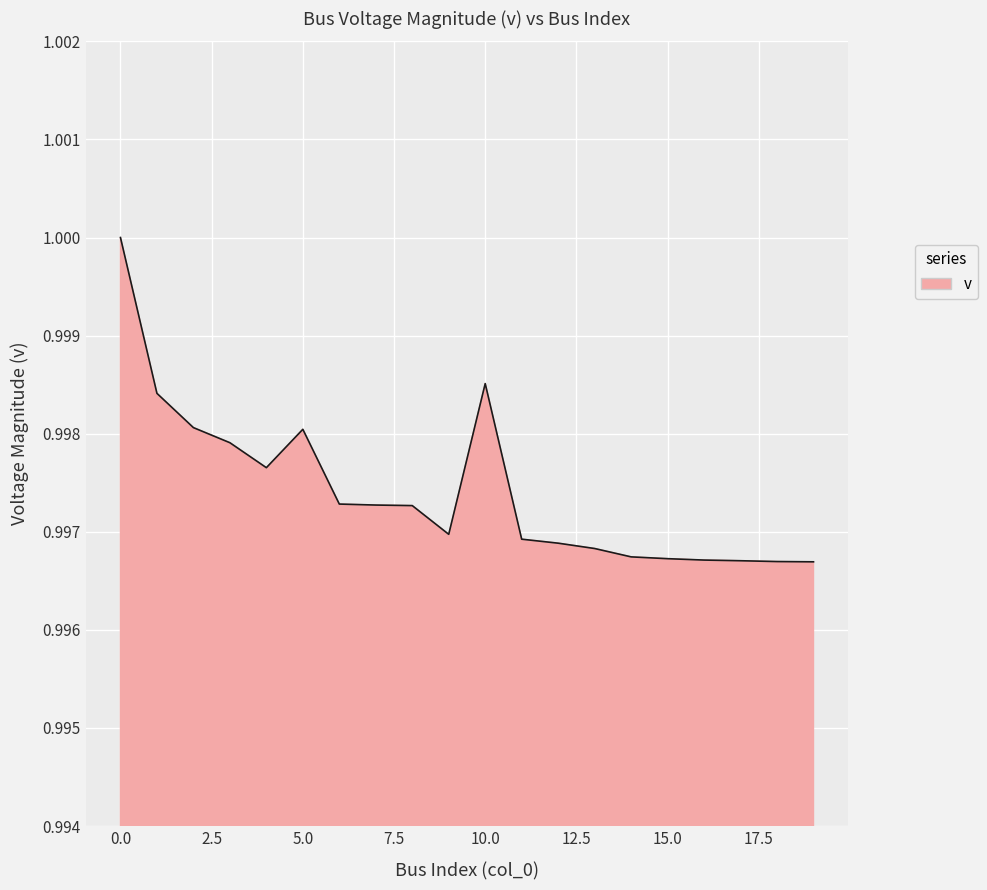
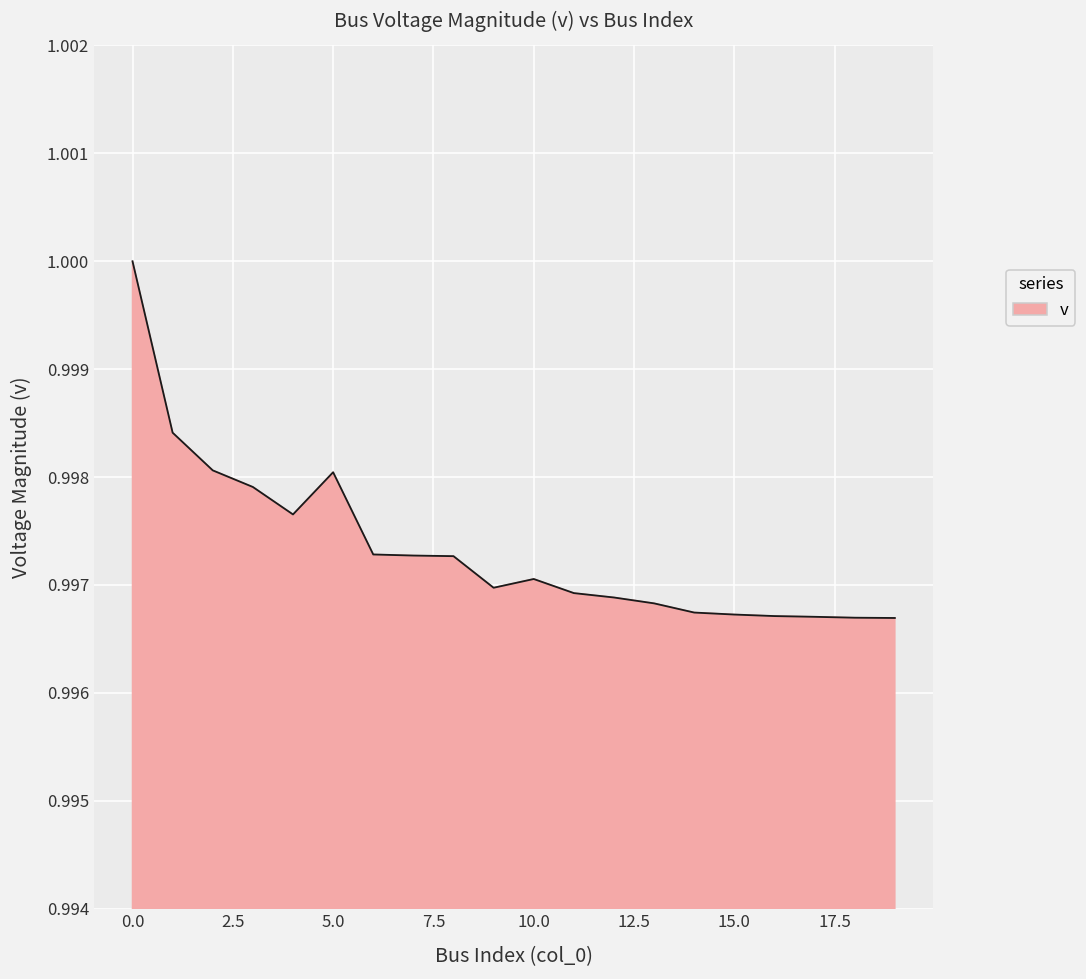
  {
    "0.0": 1.0000,
    "5.0": 0.9980,
-   "10.0": 0.9985,
+   "10.0": 0.9971,
    "15.0": 0.9967
  }
